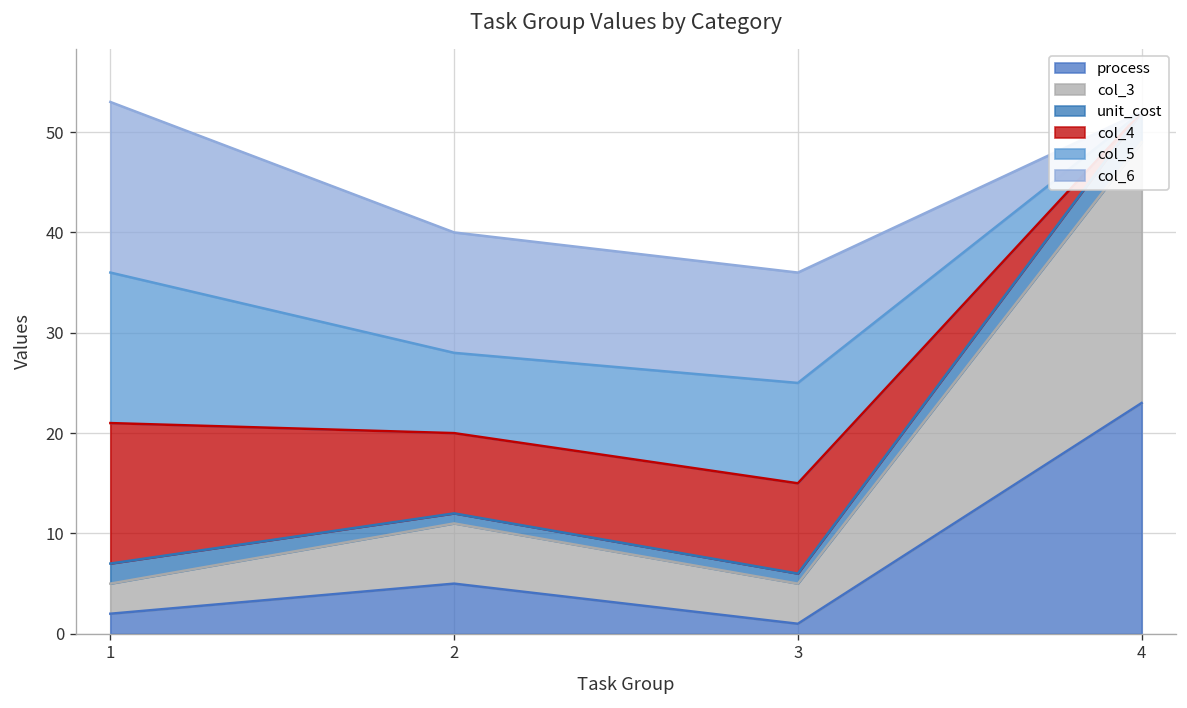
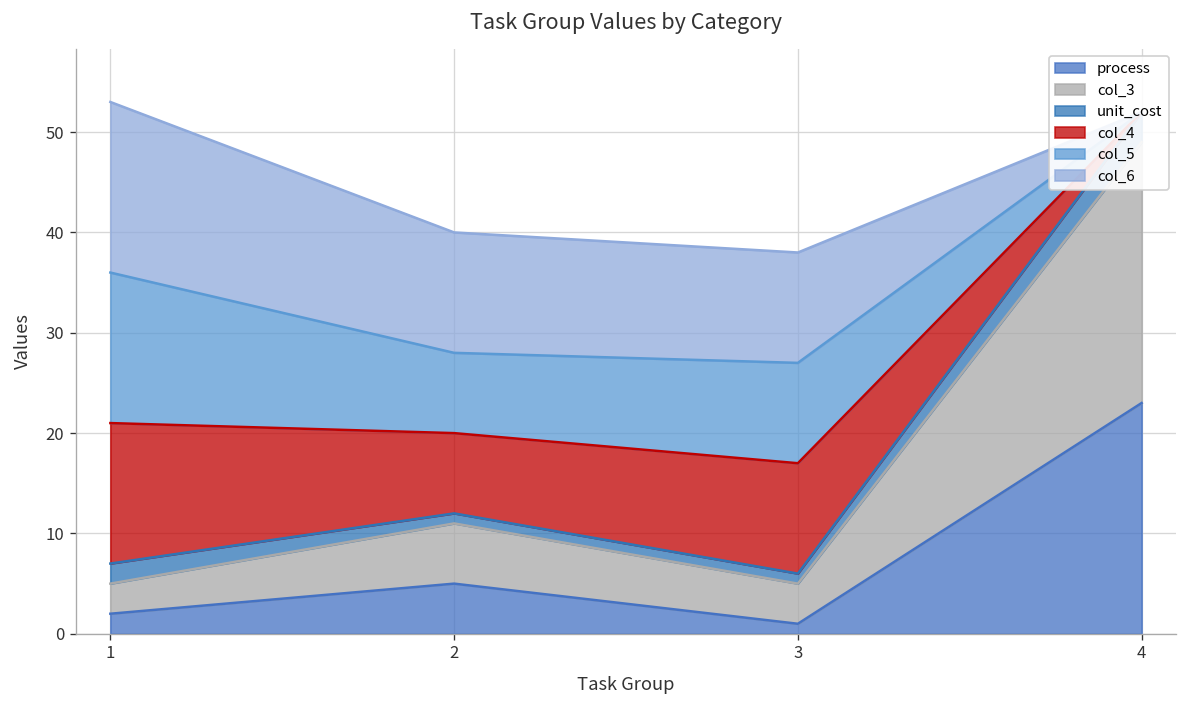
  {
    "col_4": {
      "1": 14,
      "2": 8,
-     "3": 9
+     "3": 11
    }
  }
